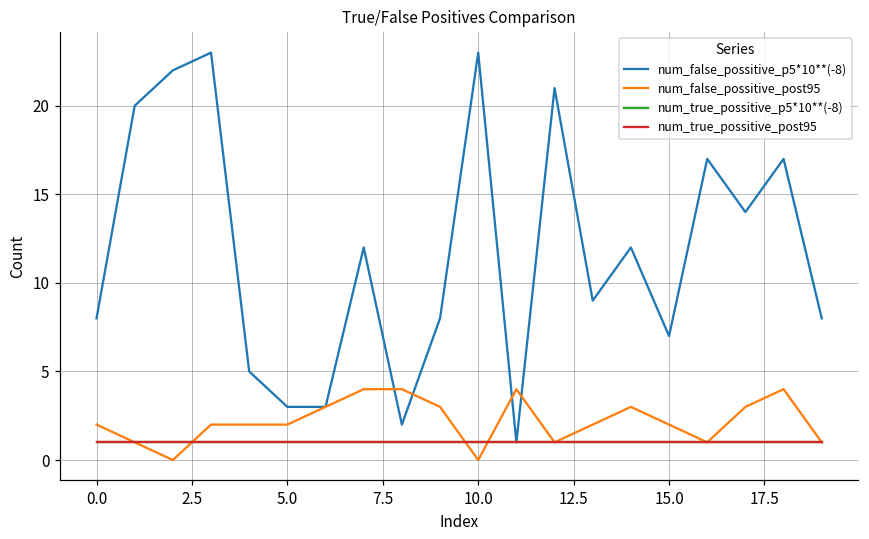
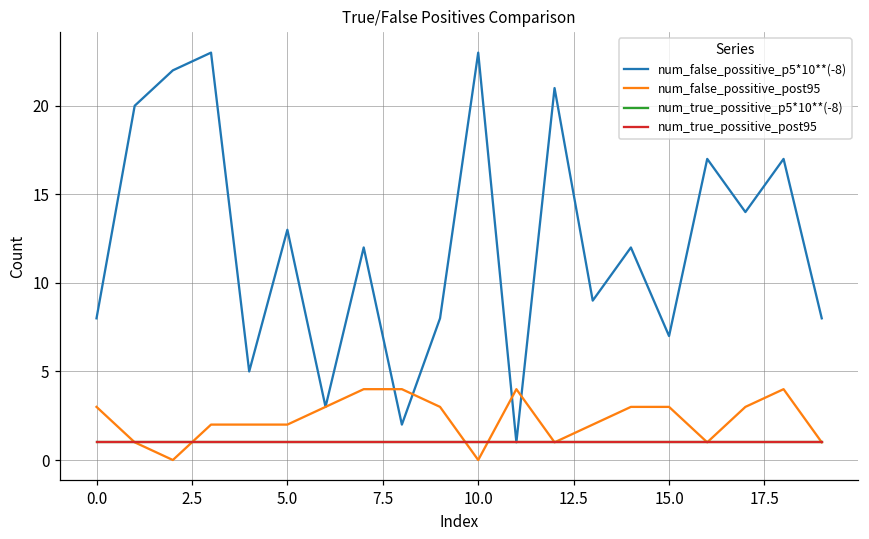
  {
    "num_false_possitive_p5*10**(-8)": {
      "0.0": 8,
-     "5.0": 3,
+     "5.0": 13,
      "10.0": 23,
      "15.0": 7
    },
    "num_false_possitive_post95": {
-     "0.0": 2,
+     "0.0": 3,
      "5.0": 2,
      "10.0": 0,
-     "15.0": 2
+     "15.0": 3
    },
    "num_true_possitive_post95": {
      "0.0": 1,
      "5.0": 1,
      "10.0": 1,
      "15.0": 1
    }
  }
